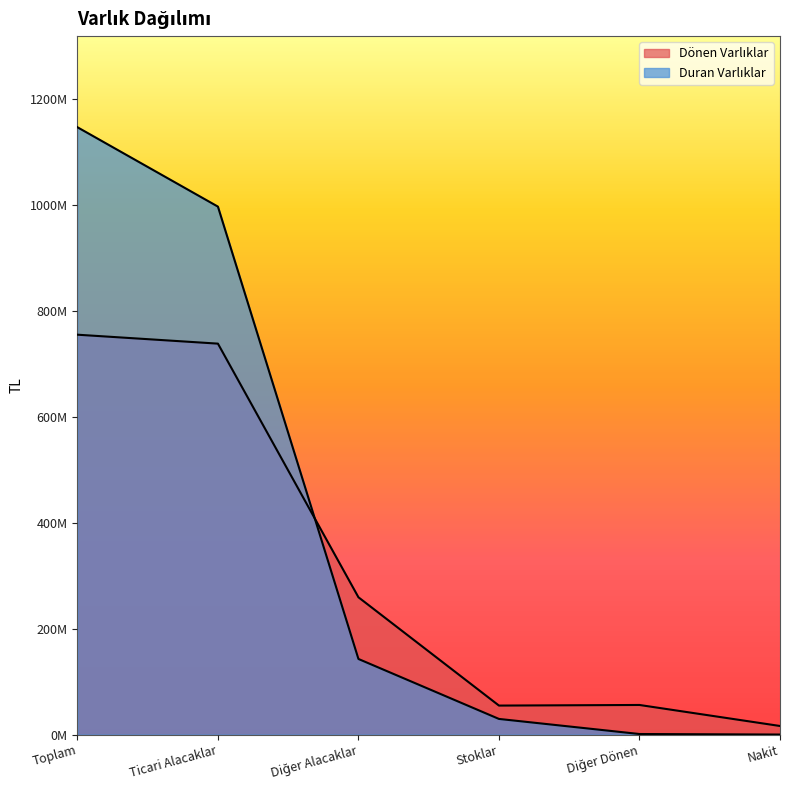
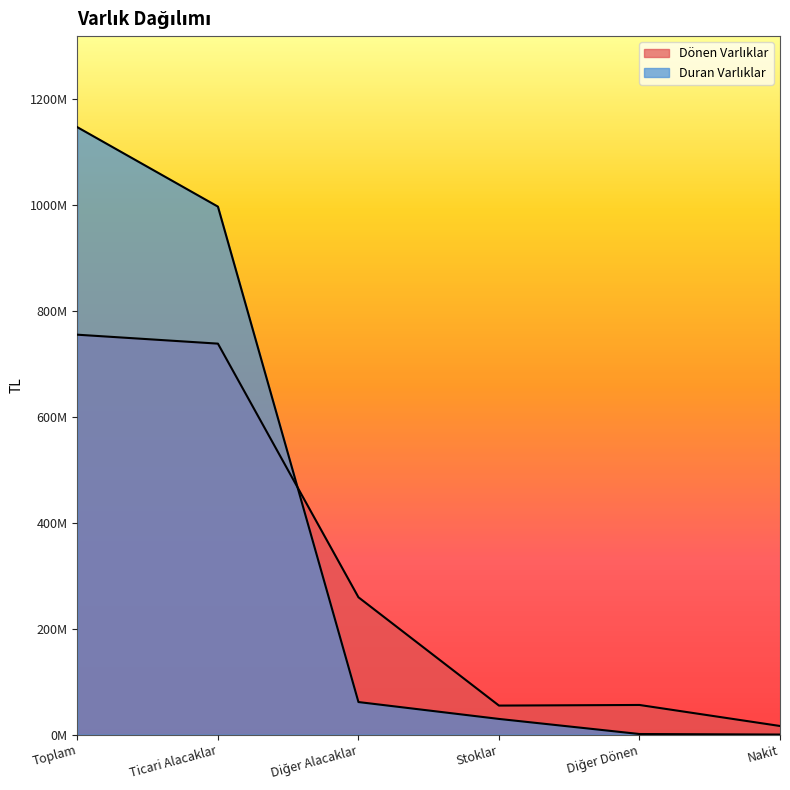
  {
    "Dönen Varlıklar": {
      "Toplam": 760000000,
      "Ticari Alacaklar": 740000000,
      "Diğer Alacaklar": 260000000,
      "Stoklar": 50000000,
      "Diğer Dönen": 60000000,
      "Nakit": 20000000
    },
    "Duran Varlıklar": {
      "Toplam": 1150000000,
      "Ticari Alacaklar": 1000000000,
-     "Diğer Alacaklar": 140000000,
+     "Diğer Alacaklar": 60000000,
      "Stoklar": 30000000,
      "Diğer Dönen": 0,
      "Nakit": 0
    }
  }
